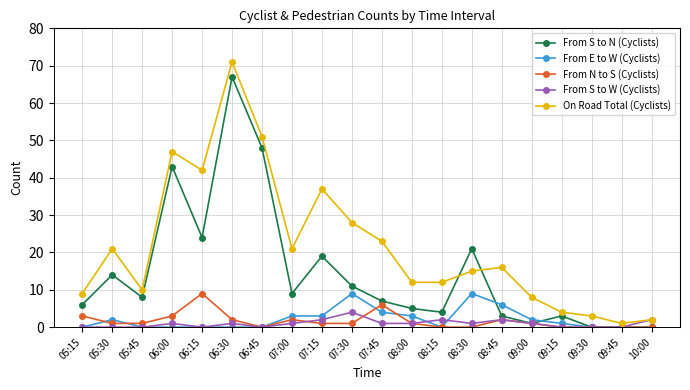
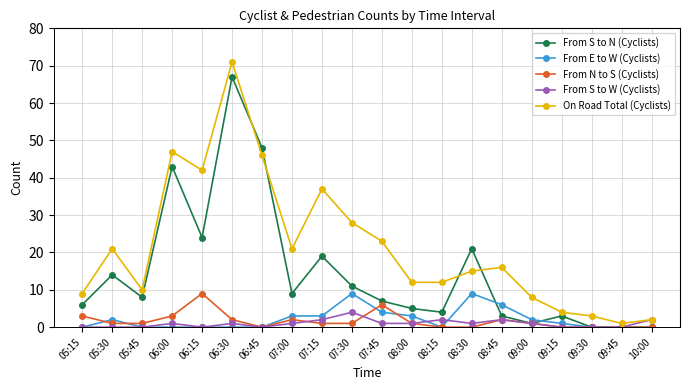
  {
    "From S to N (Cyclists)": {
      "05:15": 6,
      "05:30": 14,
      "05:45": 8,
      "06:00": 43,
      "06:15": 24,
      "06:30": 67,
      "06:45": 48,
      "07:00": 9,
      "07:15": 19,
      "07:30": 11,
      "07:45": 7,
      "08:00": 5,
      "08:15": 4,
      "08:30": 21,
      "08:45": 3,
      "09:15": 3
    },
    "From E to W (Cyclists)": {
      "05:30": 2,
      "06:00": 0,
      "06:30": 0,
      "07:00": 3,
      "07:15": 3,
      "07:30": 9,
      "07:45": 4,
      "08:00": 3,
      "08:30": 9,
      "08:45": 6,
      "09:00": 2,
      "09:15": 1
    },
    "From N to S (Cyclists)": {
      "05:15": 3,
      "05:30": 1,
      "05:45": 1,
      "06:00": 3,
      "06:15": 9,
      "06:30": 2,
      "07:00": 2,
      "07:15": 1,
      "07:30": 1,
      "07:45": 6,
      "08:30": 0
    },
    "From S to W (Cyclists)": {
      "05:30": 0,
      "06:00": 1,
      "06:30": 1,
      "07:00": 1,
      "07:15": 2,
      "07:30": 4,
      "07:45": 1,
      "08:15": 2,
      "08:30": 1
    },
    "On Road Total (Cyclists)": {
      "05:15": 9,
      "05:30": 21,
      "05:45": 10,
      "06:00": 47,
      "06:15": 42,
      "06:30": 71,
-     "06:45": 51,
+     "06:45": 46,
      "07:00": 21,
      "07:15": 37,
      "07:30": 28,
      "07:45": 23,
      "08:00": 12,
      "08:15": 12,
      "08:30": 15,
      "08:45": 16,
      "09:00": 8,
      "09:15": 4,
      "09:30": 3,
      "09:45": 1
    }
  }
